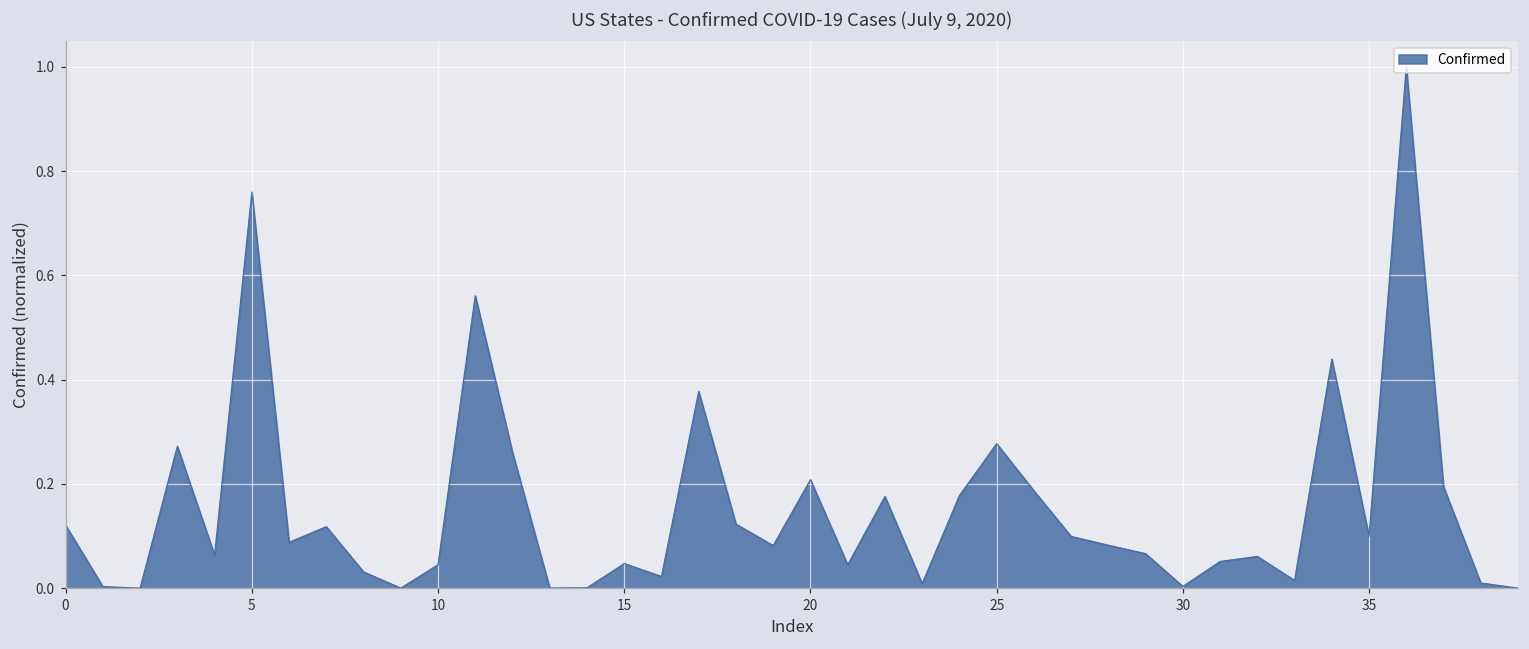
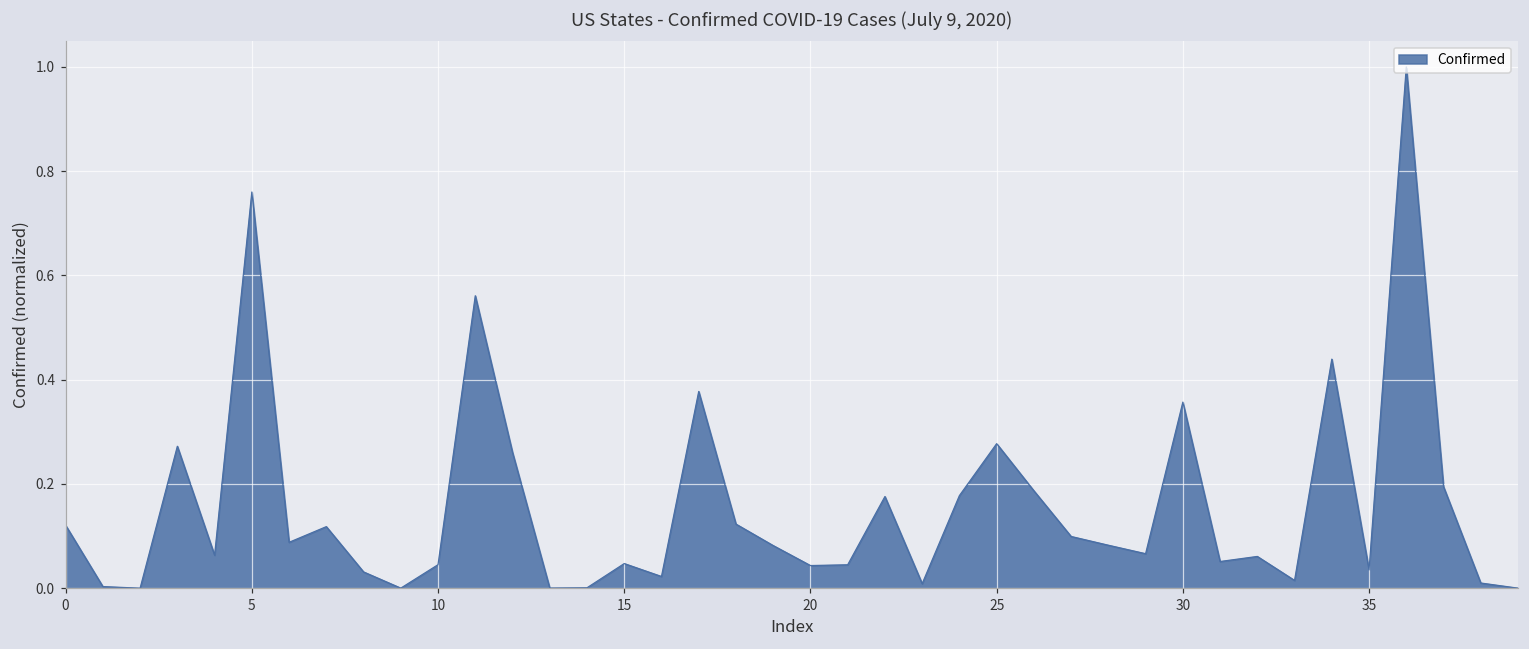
  {
    "0": 0.12,
    "5": 0.76,
    "10": 0.05,
    "15": 0.05,
-   "20": 0.21,
+   "20": 0.04,
    "25": 0.28,
-   "30": 0.00,
-   "35": 0.10
+   "30": 0.36,
+   "35": 0.04
  }
